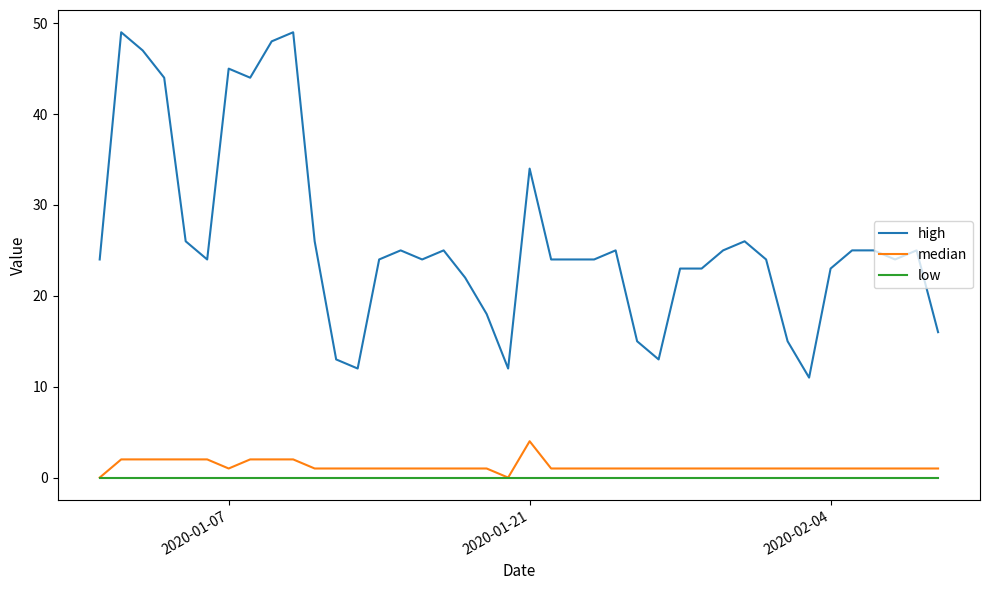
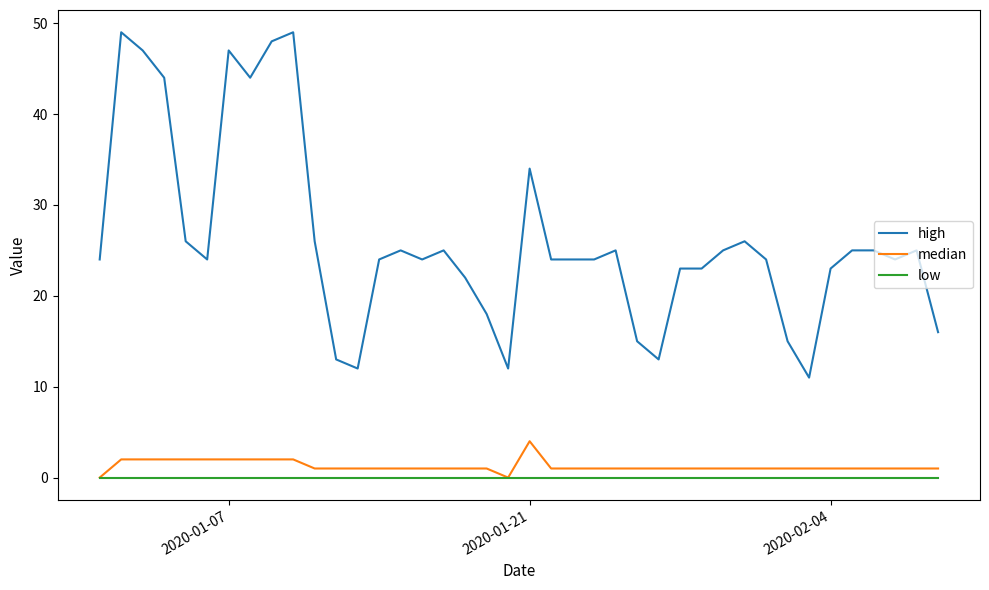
  {
    "high": {
-     "2020-01-07": 45,
+     "2020-01-07": 47,
      "2020-01-21": 34,
      "2020-02-04": 23
    },
    "median": {
-     "2020-01-07": 1,
+     "2020-01-07": 2,
      "2020-01-21": 4,
      "2020-02-04": 1
    },
    "low": {
      "2020-01-07": 0,
      "2020-01-21": 0,
      "2020-02-04": 0
    }
  }
